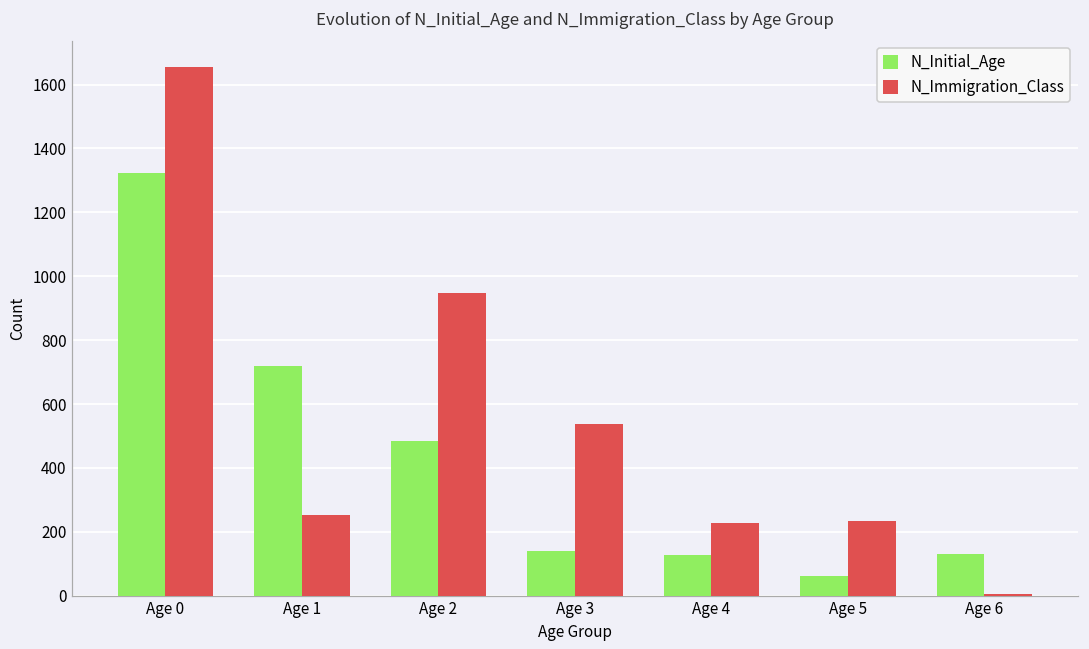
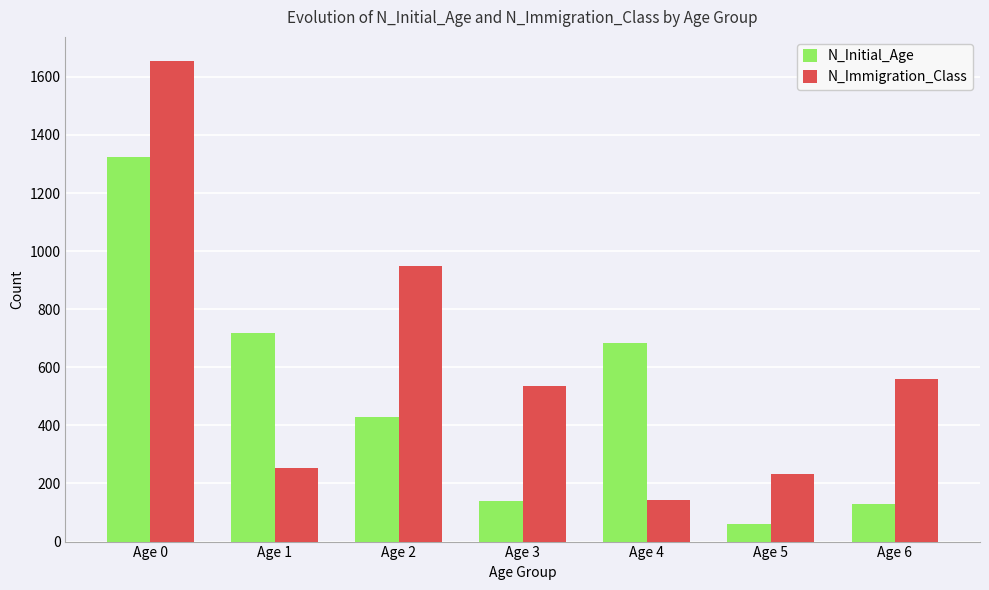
  {
    "N_Initial_Age": {
      "Age 0": 1320,
      "Age 1": 720,
-     "Age 2": 480,
+     "Age 2": 430,
      "Age 3": 140,
-     "Age 4": 130,
+     "Age 4": 680,
      "Age 5": 60,
      "Age 6": 130
    },
    "N_Immigration_Class": {
      "Age 0": 1660,
      "Age 1": 250,
      "Age 2": 950,
      "Age 3": 540,
-     "Age 4": 230,
+     "Age 4": 140,
      "Age 5": 230,
-     "Age 6": 10
+     "Age 6": 560
    }
  }
